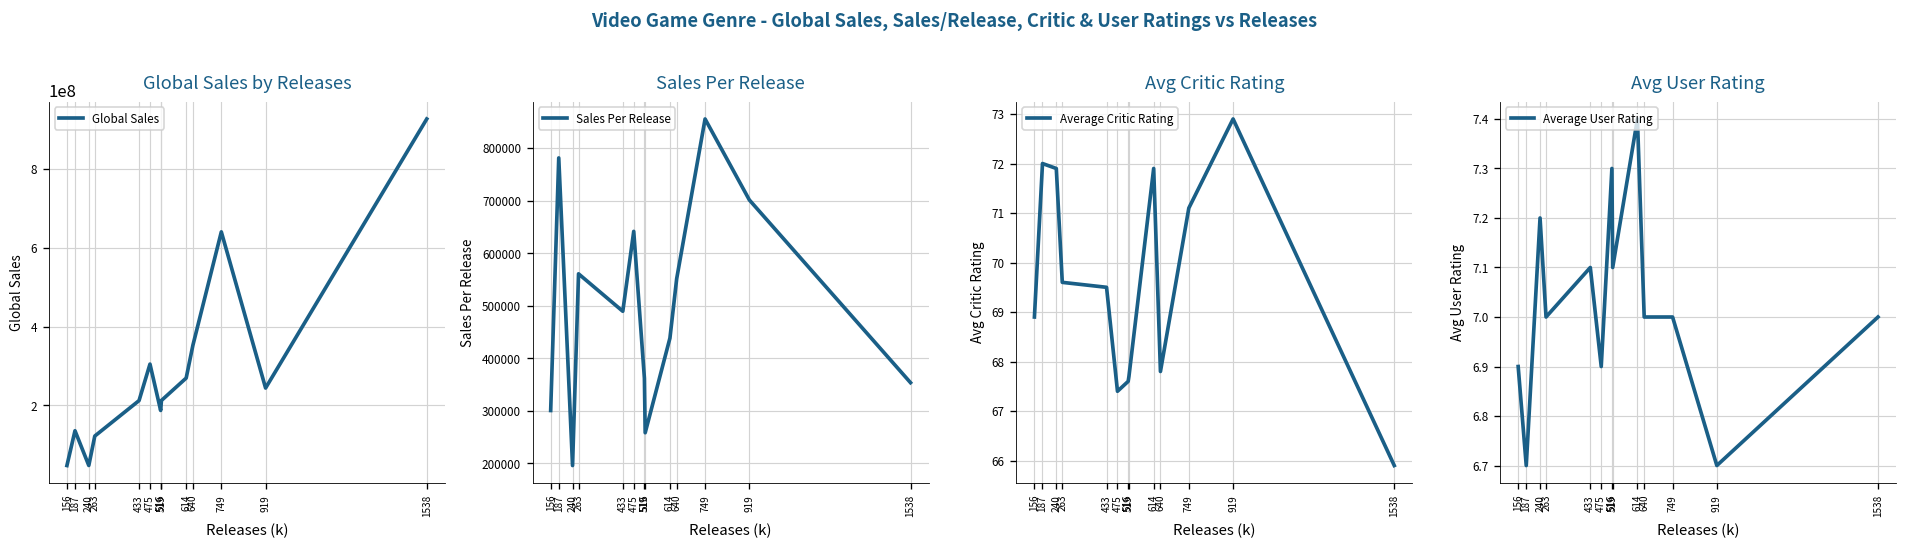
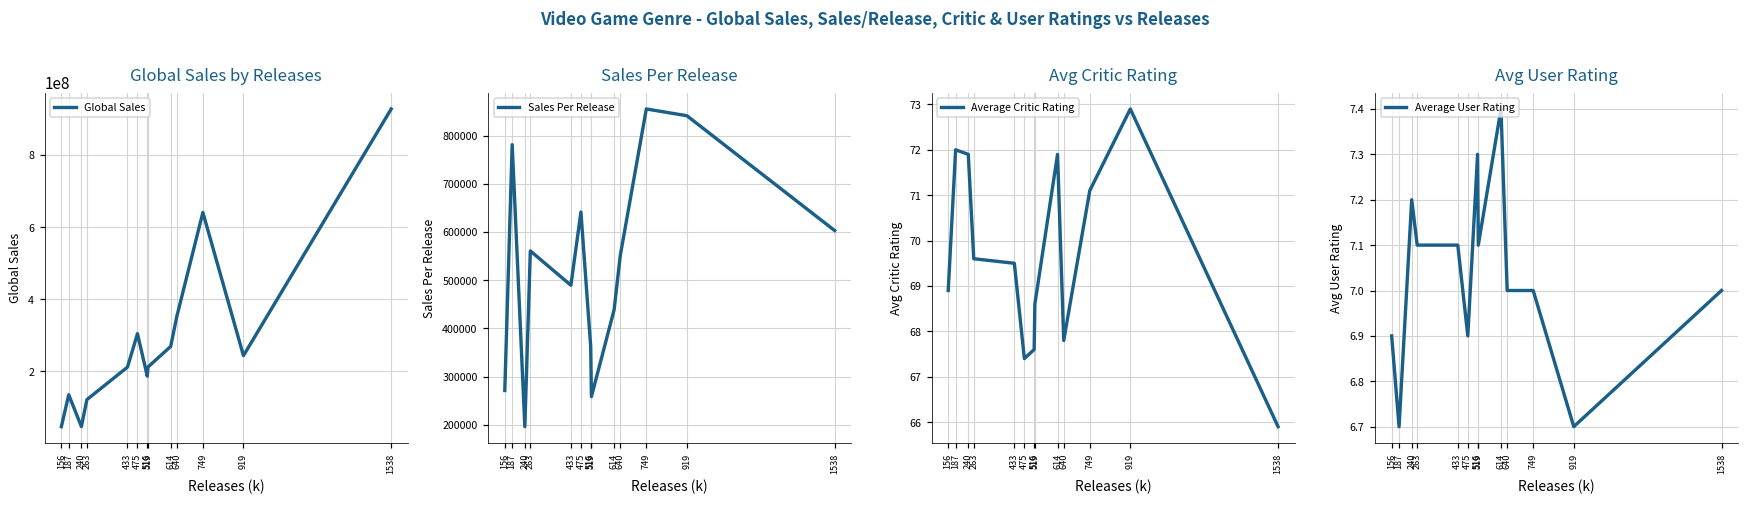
  {
    "Global Sales by Releases": {
      "156": 50000000,
      "187": 140000000,
      "240": 50000000,
      "263": 120000000,
      "433": 210000000,
      "475": 300000000,
      "516": 190000000,
      "519": 210000000,
      "614": 270000000,
      "640": 350000000,
      "749": 640000000,
      "919": 240000000,
      "1538": 930000000
    },
    "Sales Per Release": {
-     "156": 300000,
+     "156": 270000,
      "187": 780000,
      "240": 200000,
      "263": 560000,
      "433": 490000,
      "475": 640000,
      "516": 360000,
      "519": 260000,
      "614": 440000,
      "640": 550000,
      "749": 860000,
-     "919": 700000,
-     "1538": 350000
+     "919": 840000,
+     "1538": 600000
    },
    "Avg Critic Rating": {
      "156": 68.9,
      "187": 72.0,
      "240": 71.9,
      "263": 69.6,
      "433": 69.5,
      "475": 67.4,
      "516": 67.6,
-     "519": 67.7,
+     "519": 68.6,
      "614": 71.9,
      "640": 67.8,
      "749": 71.1,
      "919": 72.9,
      "1538": 65.9
    },
    "Avg User Rating": {
      "156": 6.9,
      "187": 6.7,
      "240": 7.2,
-     "263": 7.0,
+     "263": 7.1,
      "433": 7.1,
      "475": 6.9,
      "516": 7.3,
      "519": 7.1,
      "640": 7.0,
      "749": 7.0,
      "919": 6.7,
      "1538": 7.0
    }
  }
